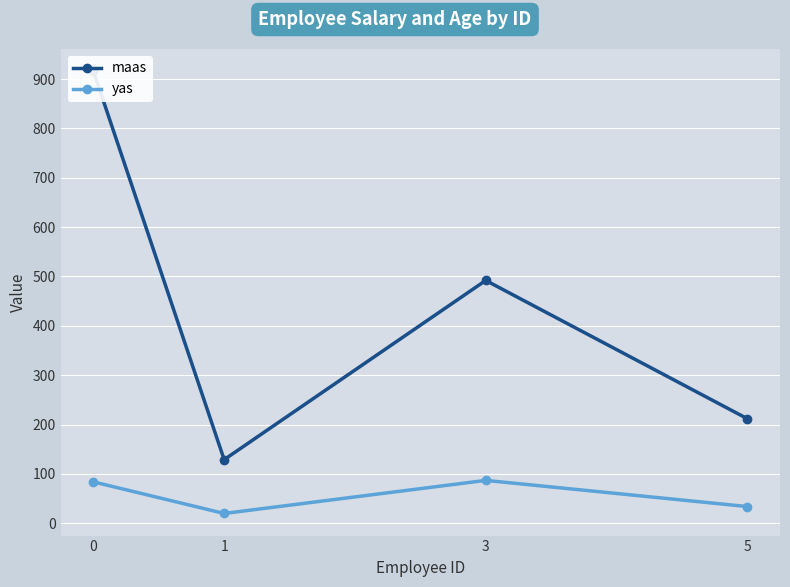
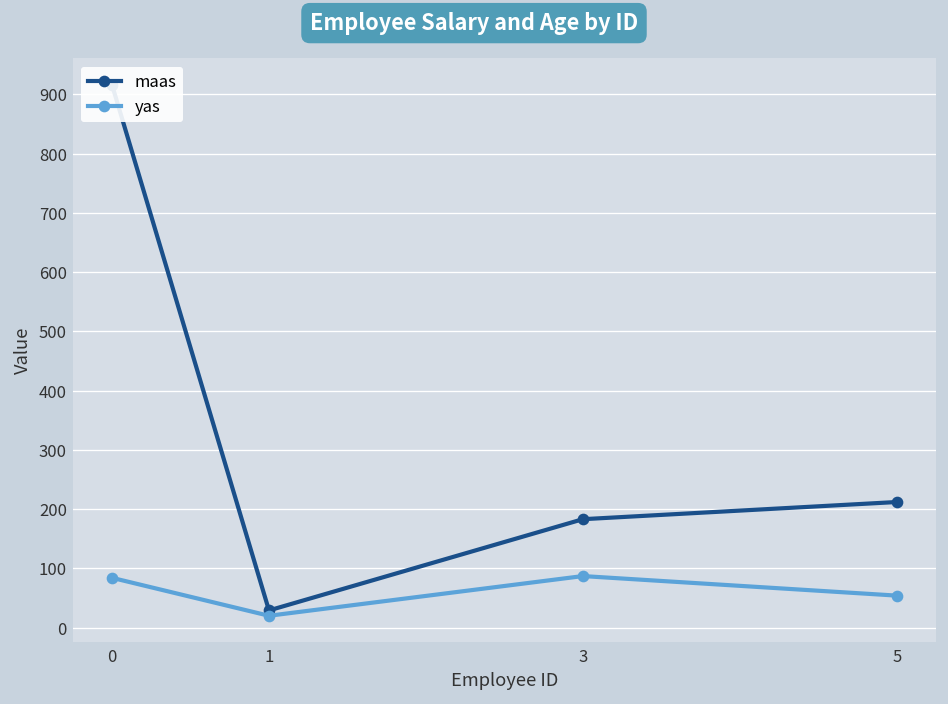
  {
    "maas": {
-     "1": 130,
-     "3": 490,
+     "1": 30,
+     "3": 180,
      "5": 210
    },
    "yas": {
      "0": 80,
      "1": 20,
      "3": 90,
-     "5": 30
+     "5": 50
    }
  }
